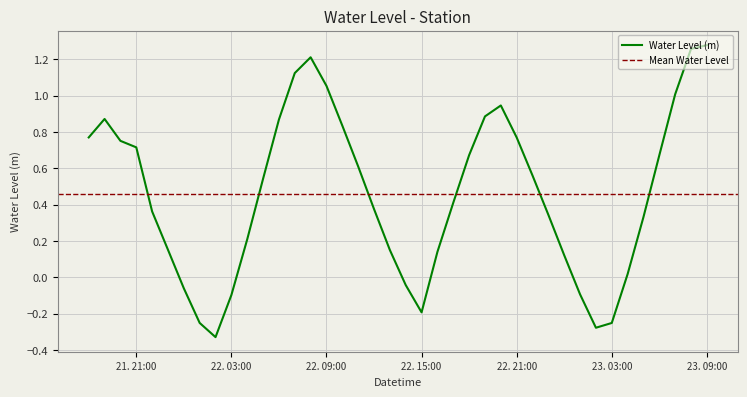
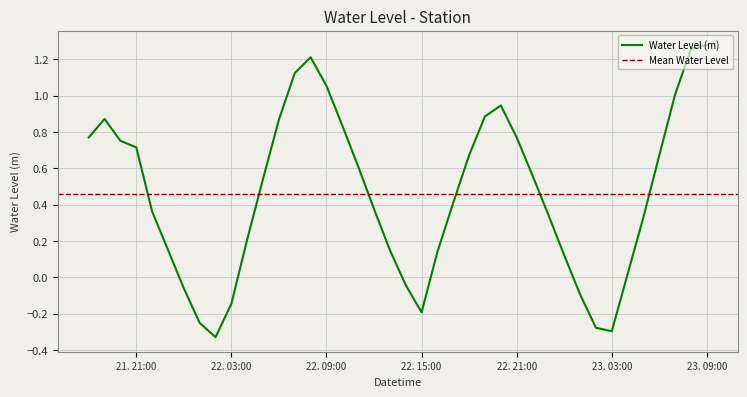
  {
    "21. 21:00": 0.71,
-   "22. 03:00": -0.10,
+   "22. 03:00": -0.15,
    "22. 09:00": 1.05,
    "22. 15:00": -0.19,
    "22. 21:00": 0.77,
-   "23. 03:00": -0.25
+   "23. 03:00": -0.30
  }
